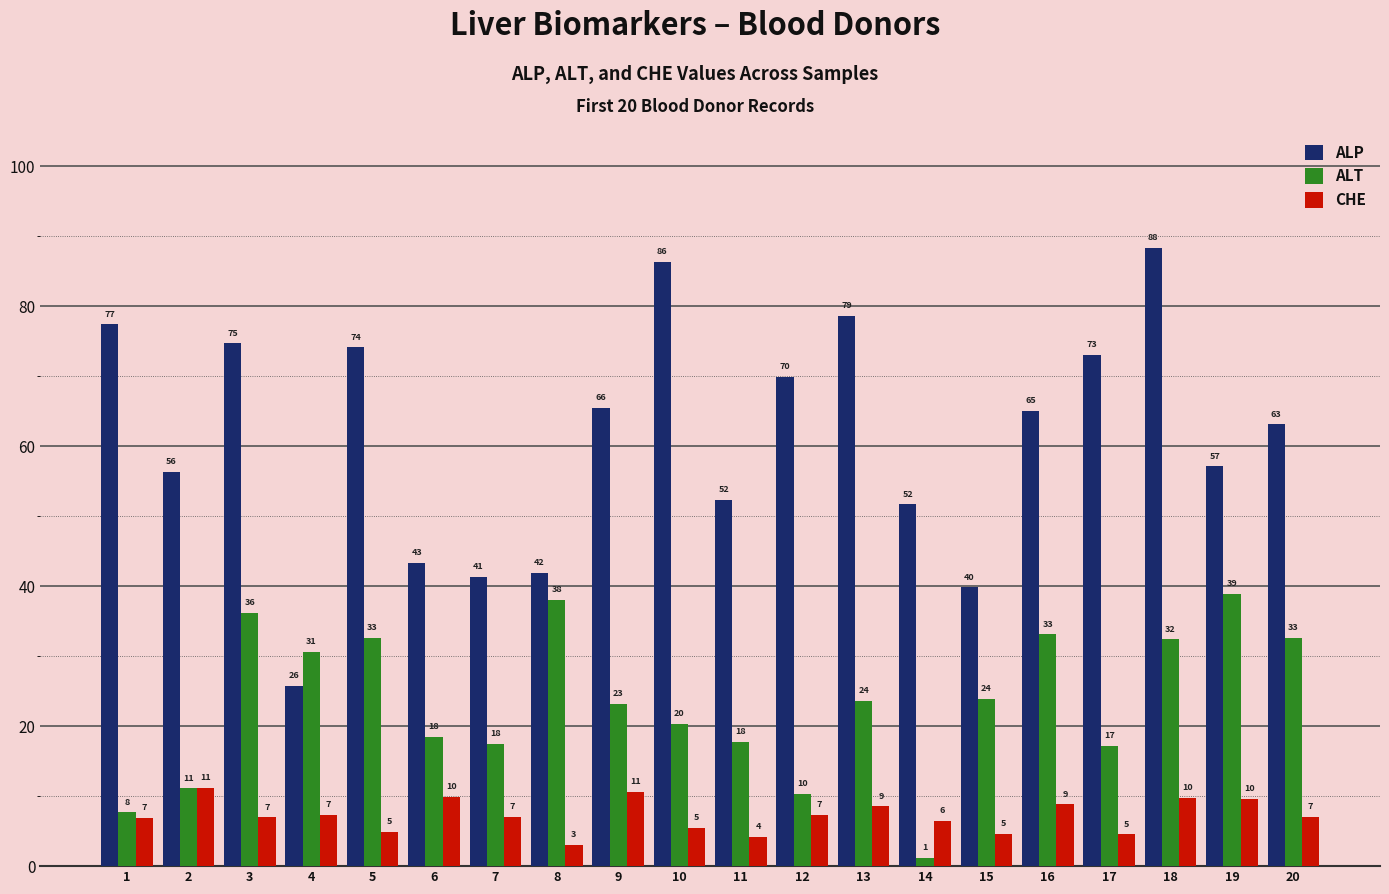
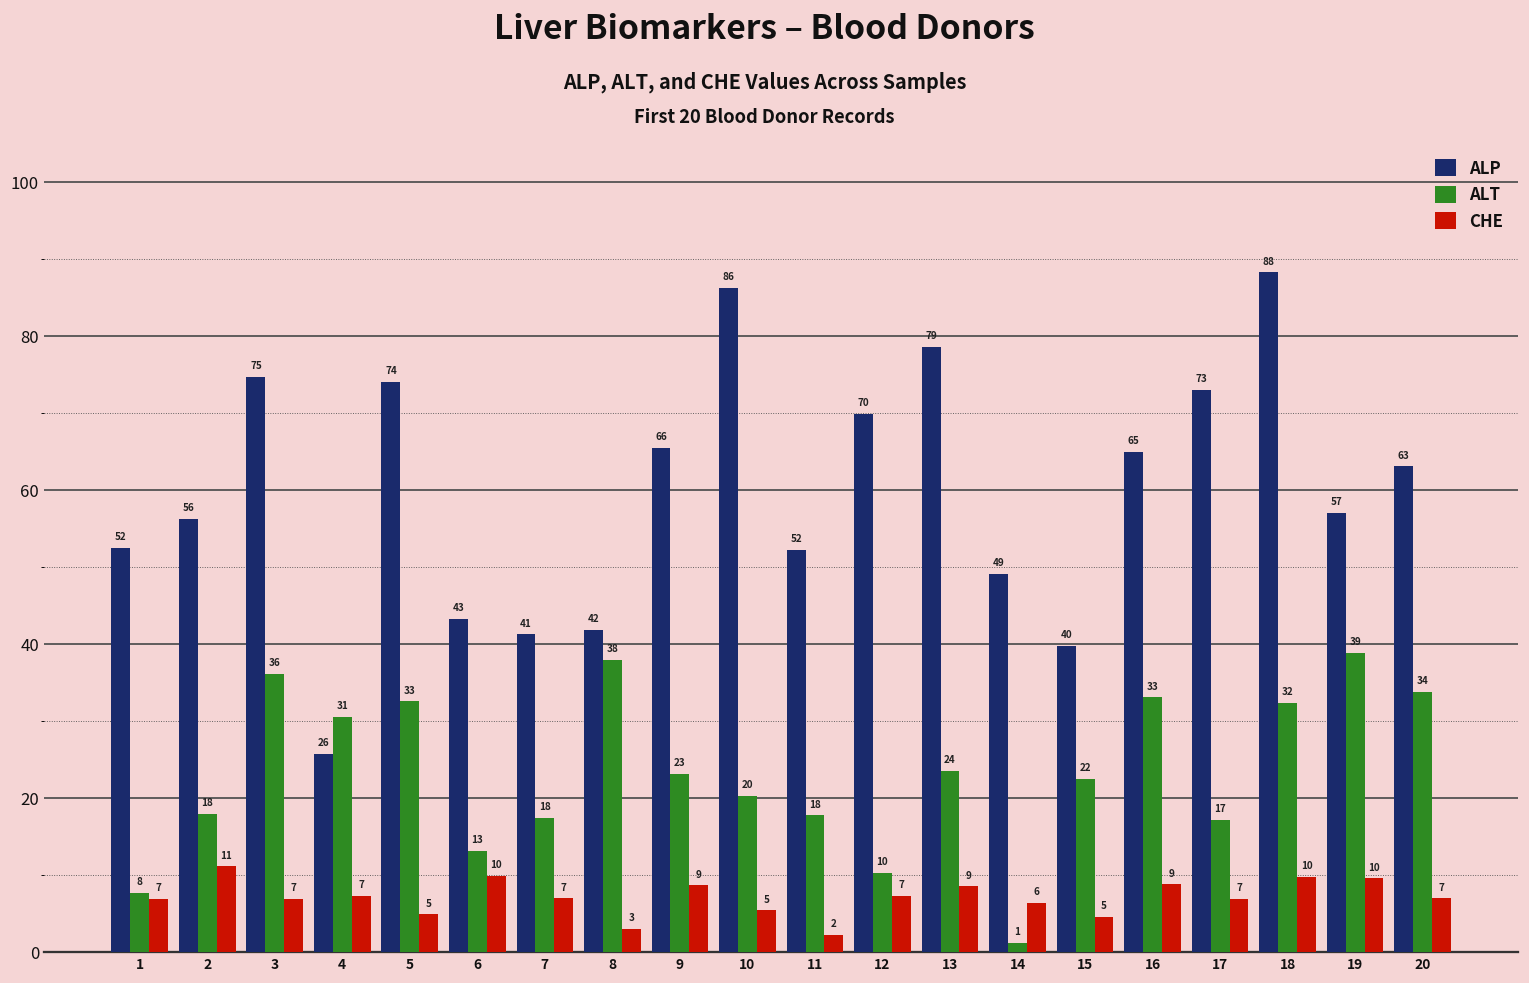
  {
    "ALP": {
-     "1": 77,
+     "1": 52,
      "2": 56,
      "3": 75,
      "4": 26,
      "5": 74,
      "6": 43,
      "7": 41,
      "8": 42,
      "9": 66,
      "10": 86,
      "11": 52,
      "12": 70,
      "13": 79,
-     "14": 52,
+     "14": 49,
      "15": 40,
      "16": 65,
      "17": 73,
      "18": 88,
      "19": 57,
      "20": 63
    },
    "ALT": {
      "1": 8,
-     "2": 11,
+     "2": 18,
      "3": 36,
      "4": 31,
      "5": 33,
-     "6": 18,
+     "6": 13,
      "7": 18,
      "8": 38,
      "9": 23,
      "10": 20,
      "11": 18,
      "12": 10,
      "13": 24,
      "14": 1,
-     "15": 24,
+     "15": 22,
      "16": 33,
      "17": 17,
      "18": 32,
      "19": 39,
-     "20": 33
+     "20": 34
    },
    "CHE": {
      "1": 7,
      "2": 11,
      "3": 7,
      "4": 7,
      "5": 5,
      "6": 10,
      "7": 7,
      "8": 3,
-     "9": 11,
+     "9": 9,
      "10": 5,
-     "11": 4,
+     "11": 2,
      "12": 7,
      "13": 9,
      "14": 6,
      "15": 5,
      "16": 9,
-     "17": 5,
+     "17": 7,
      "18": 10,
      "19": 10,
      "20": 7
    }
  }
